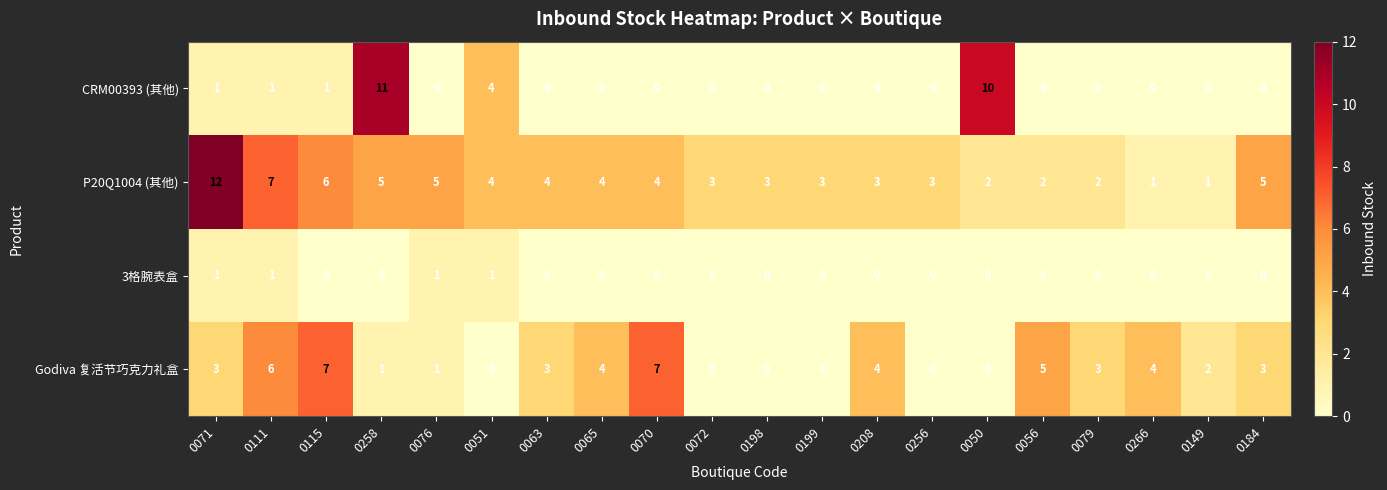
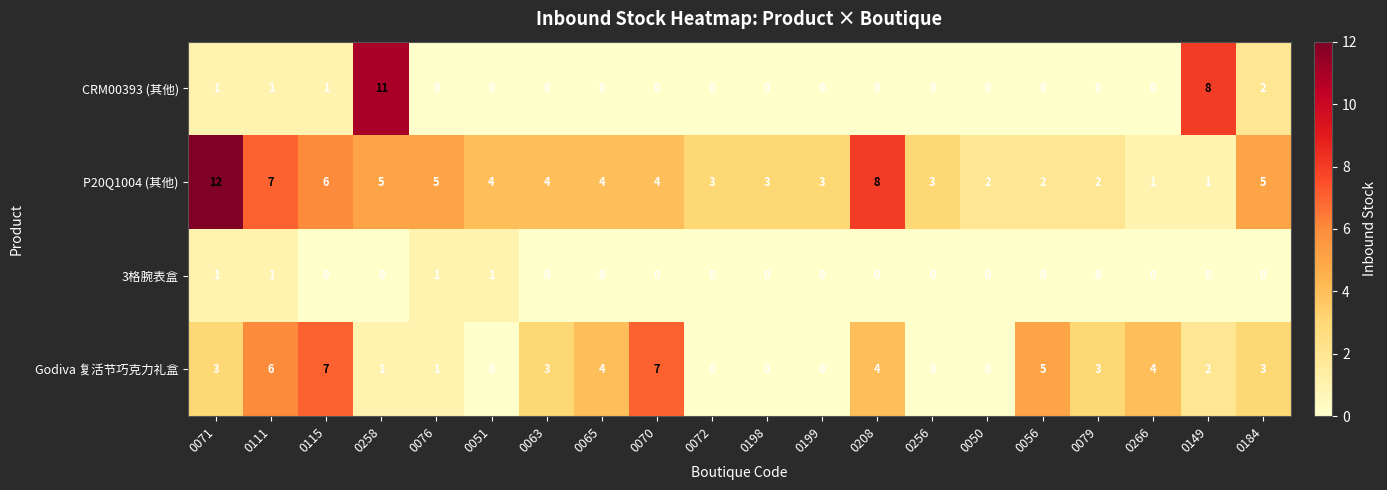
  {
    "CRM00393 (其他)": {
      "0071": 1,
      "0111": 1,
      "0115": 1,
      "0258": 11,
      "0076": 0,
-     "0051": 4,
+     "0051": 0,
      "0063": 0,
      "0065": 0,
      "0070": 0,
      "0072": 0,
      "0198": 0,
      "0199": 0,
      "0208": 0,
      "0256": 0,
-     "0050": 10,
+     "0050": 0,
      "0056": 0,
      "0079": 0,
      "0266": 0,
-     "0149": 0,
-     "0184": 0
+     "0149": 8,
+     "0184": 2
    },
    "P20Q1004 (其他)": {
      "0071": 12,
      "0111": 7,
      "0115": 6,
      "0258": 5,
      "0076": 5,
      "0051": 4,
      "0063": 4,
      "0065": 4,
      "0070": 4,
      "0072": 3,
      "0198": 3,
      "0199": 3,
-     "0208": 3,
+     "0208": 8,
      "0256": 3,
      "0050": 2,
      "0056": 2,
      "0079": 2,
      "0266": 1,
      "0149": 1,
      "0184": 5
    },
    "3格腕表盒": {
      "0071": 1,
      "0111": 1,
      "0115": 0,
      "0258": 0,
      "0076": 1,
      "0051": 1,
      "0063": 0,
      "0065": 0,
      "0070": 0,
      "0072": 0,
      "0198": 0,
      "0199": 0,
      "0208": 0,
      "0256": 0,
      "0050": 0,
      "0056": 0,
      "0079": 0,
      "0266": 0,
      "0149": 0,
      "0184": 0
    },
    "Godiva 复活节巧克力礼盒": {
      "0071": 3,
      "0111": 6,
      "0115": 7,
      "0258": 1,
      "0076": 1,
      "0051": 0,
      "0063": 3,
      "0065": 4,
      "0070": 7,
      "0072": 0,
      "0198": 0,
      "0199": 0,
      "0208": 4,
      "0256": 0,
      "0050": 0,
      "0056": 5,
      "0079": 3,
      "0266": 4,
      "0149": 2,
      "0184": 3
    }
  }
